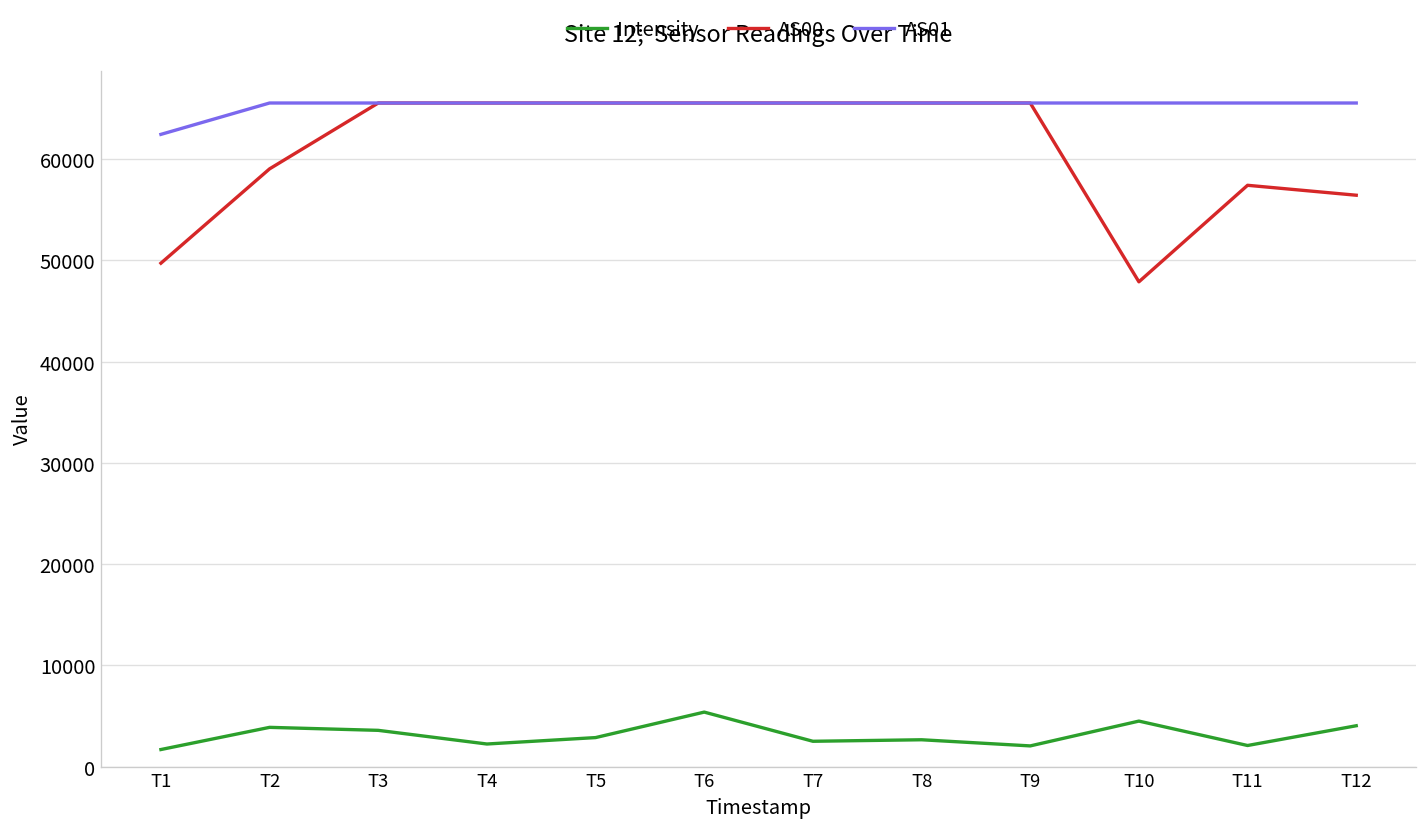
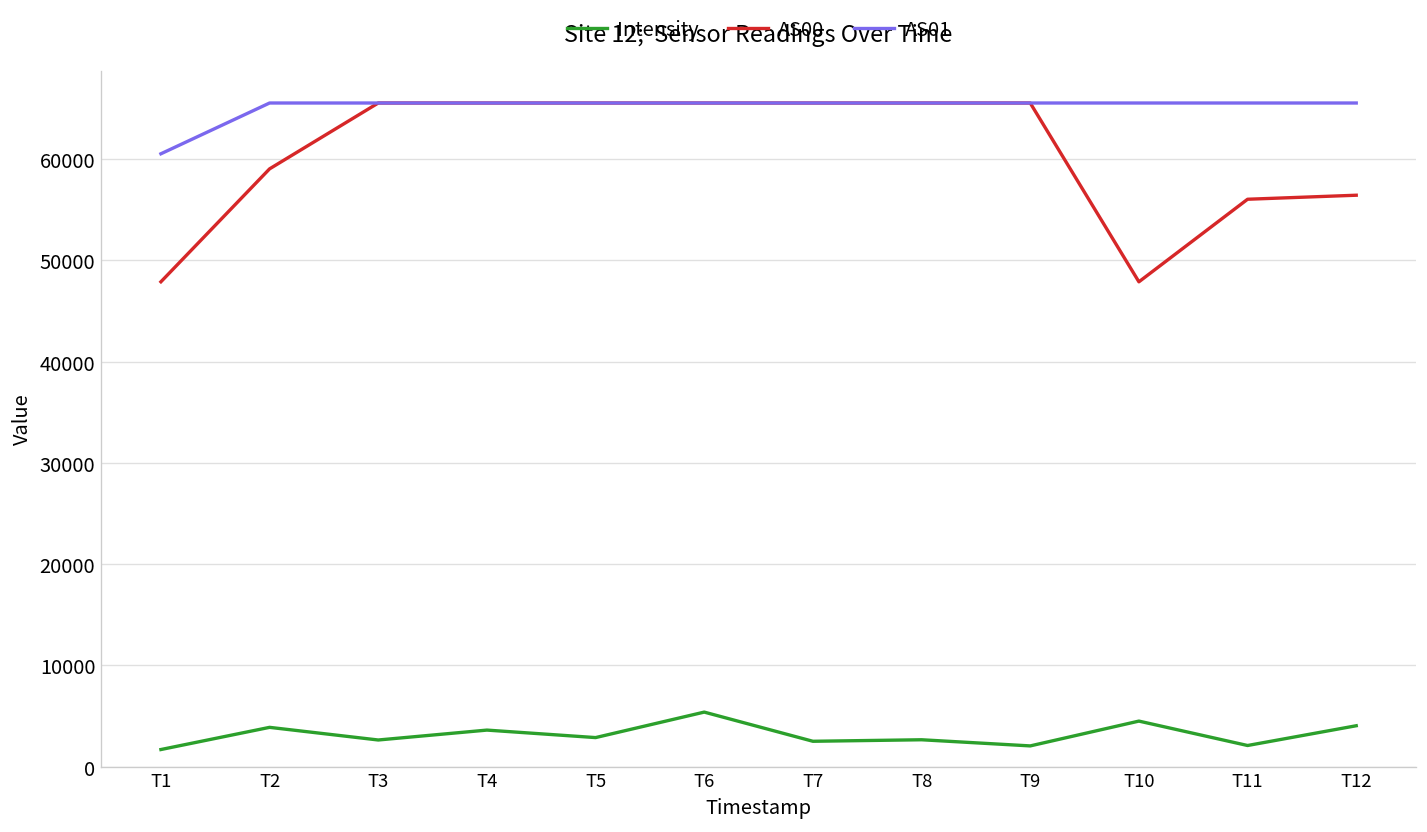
  {
    "Intensity": {
      "T1": 2000,
      "T2": 4000,
-     "T3": 4000,
-     "T4": 2000,
+     "T3": 3000,
+     "T4": 4000,
      "T5": 3000,
      "T6": 5000,
      "T7": 3000,
      "T8": 3000,
      "T9": 2000,
      "T10": 5000,
      "T11": 2000,
      "T12": 4000
    },
    "AS00": {
-     "T1": 50000,
+     "T1": 48000,
      "T2": 59000,
      "T10": 48000,
-     "T11": 57000,
+     "T11": 56000,
      "T12": 56000
    },
    "AS01": {
-     "T1": 62000,
+     "T1": 61000,
      "T2": 66000,
      "T10": 66000,
      "T11": 66000,
      "T12": 66000
    }
  }
